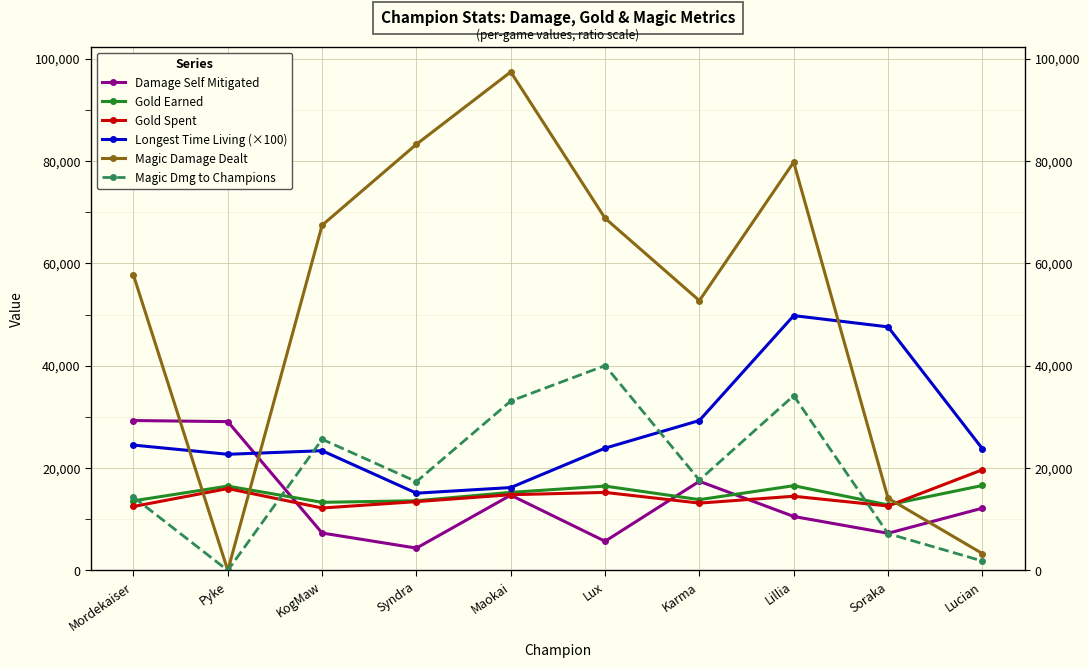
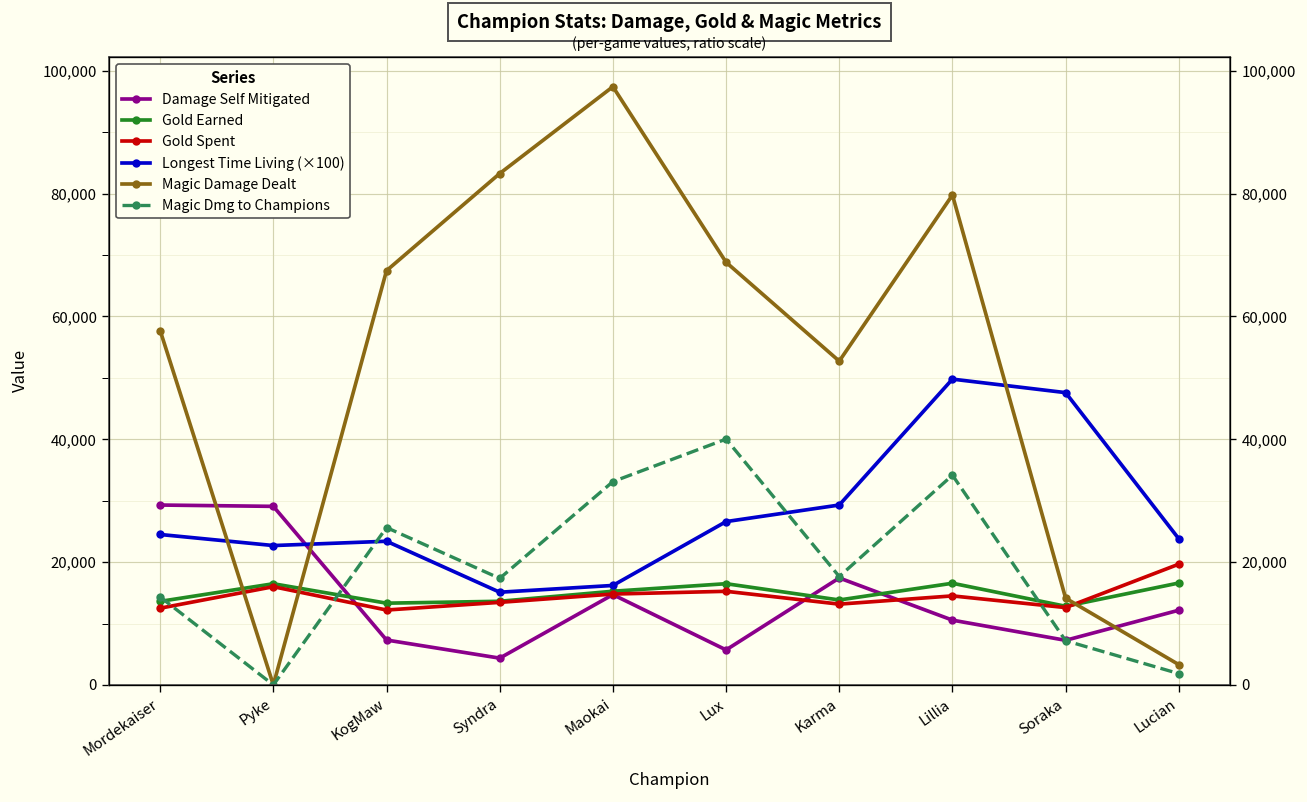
  {
    "Damage Self Mitigated": {
      "Mordekaiser": "29,000",
      "Pyke": "29,000",
      "KogMaw": "7,000",
      "Syndra": "4,000",
      "Lux": "6,000",
      "Lillia": "11,000",
      "Lucian": "12,000"
    },
    "Gold Spent": {
      "Mordekaiser": "13,000",
      "KogMaw": "12,000",
      "Lux": "15,000",
      "Karma": "13,000",
      "Lillia": "15,000",
      "Lucian": "20,000"
    },
    "Longest Time Living (×100)": {
      "Mordekaiser": "25,000",
      "Pyke": "23,000",
      "KogMaw": "23,000",
      "Syndra": "15,000",
      "Maokai": "16,000",
-     "Lux": "24,000",
+     "Lux": "27,000",
      "Karma": "29,000",
      "Lillia": "50,000",
      "Soraka": "48,000",
      "Lucian": "24,000"
    },
    "Magic Damage Dealt": {
      "Mordekaiser": "58,000",
      "KogMaw": "67,000",
      "Syndra": "83,000",
      "Maokai": "97,000",
      "Lux": "69,000",
      "Karma": "53,000",
      "Lillia": "80,000",
      "Soraka": "14,000",
      "Lucian": "3,000"
    }
  }
